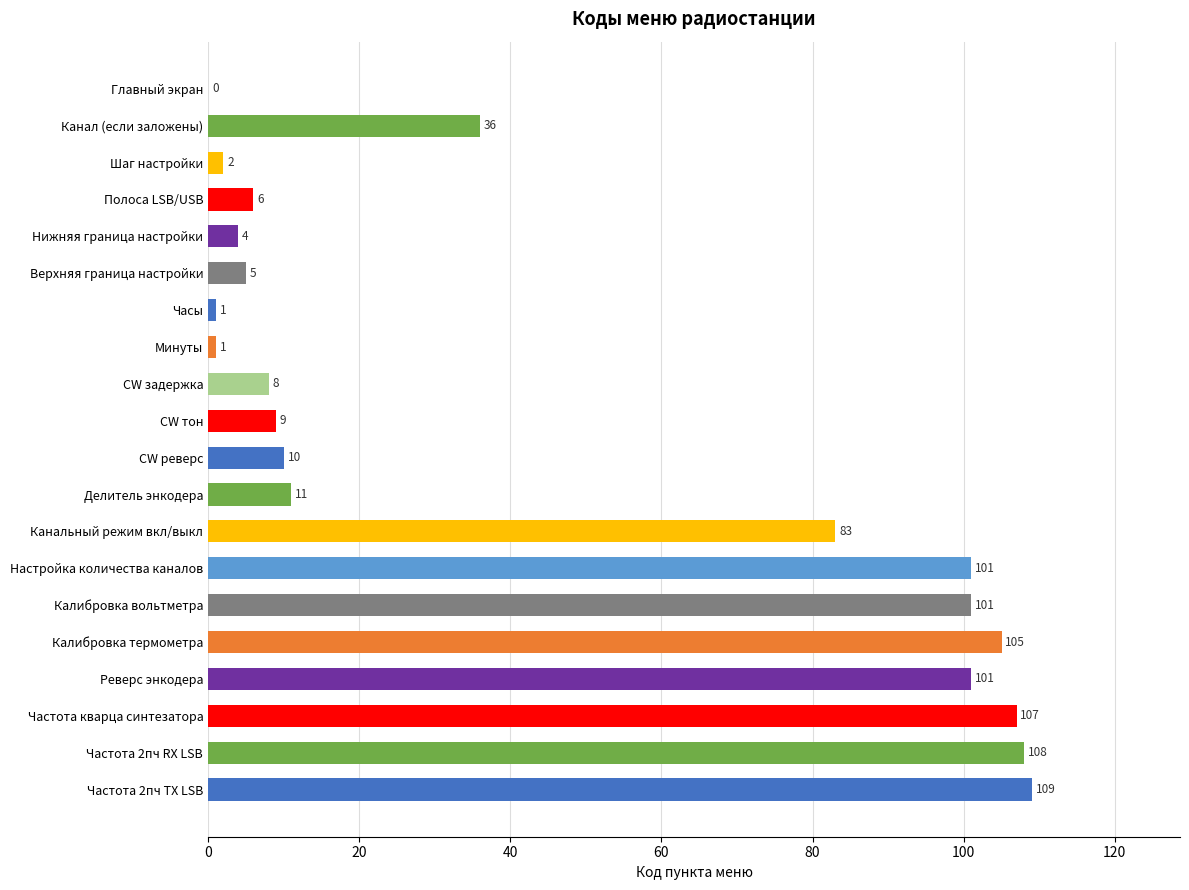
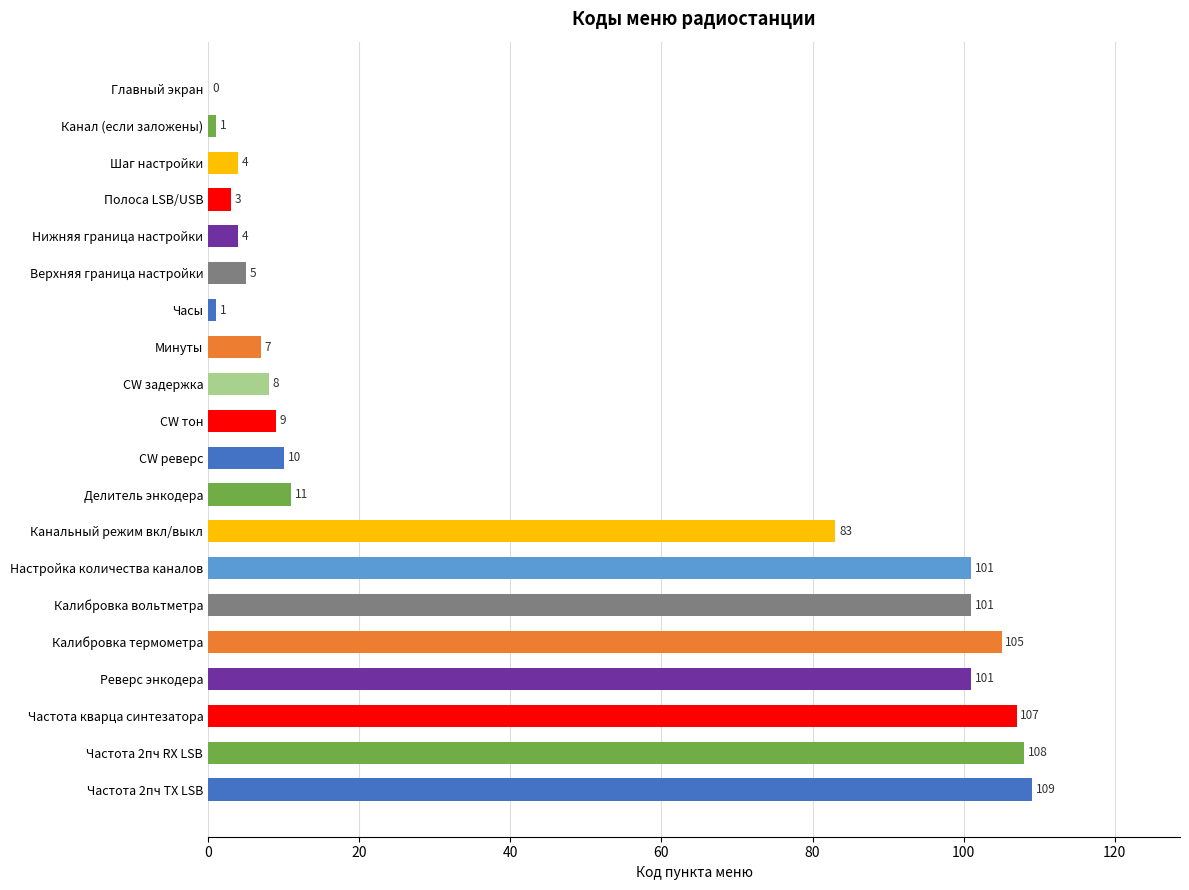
  {
    "Главный экран": 0,
-   "Канал (если заложены)": 36,
-   "Шаг настройки": 2,
-   "Полоса LSB/USB": 6,
+   "Канал (если заложены)": 1,
+   "Шаг настройки": 4,
+   "Полоса LSB/USB": 3,
    "Нижняя граница настройки": 4,
    "Верхняя граница настройки": 5,
    "Часы": 1,
-   "Минуты": 1,
+   "Минуты": 7,
    "CW задержка": 8,
    "CW тон": 9,
    "CW реверс": 10,
    "Делитель энкодера": 11,
    "Канальный режим вкл/выкл": 83,
    "Настройка количества каналов": 101,
    "Калибровка вольтметра": 101,
    "Калибровка термометра": 105,
    "Реверс энкодера": 101,
    "Частота кварца синтезатора": 107,
    "Частота 2пч RX LSB": 108,
    "Частота 2пч TX LSB": 109
  }
